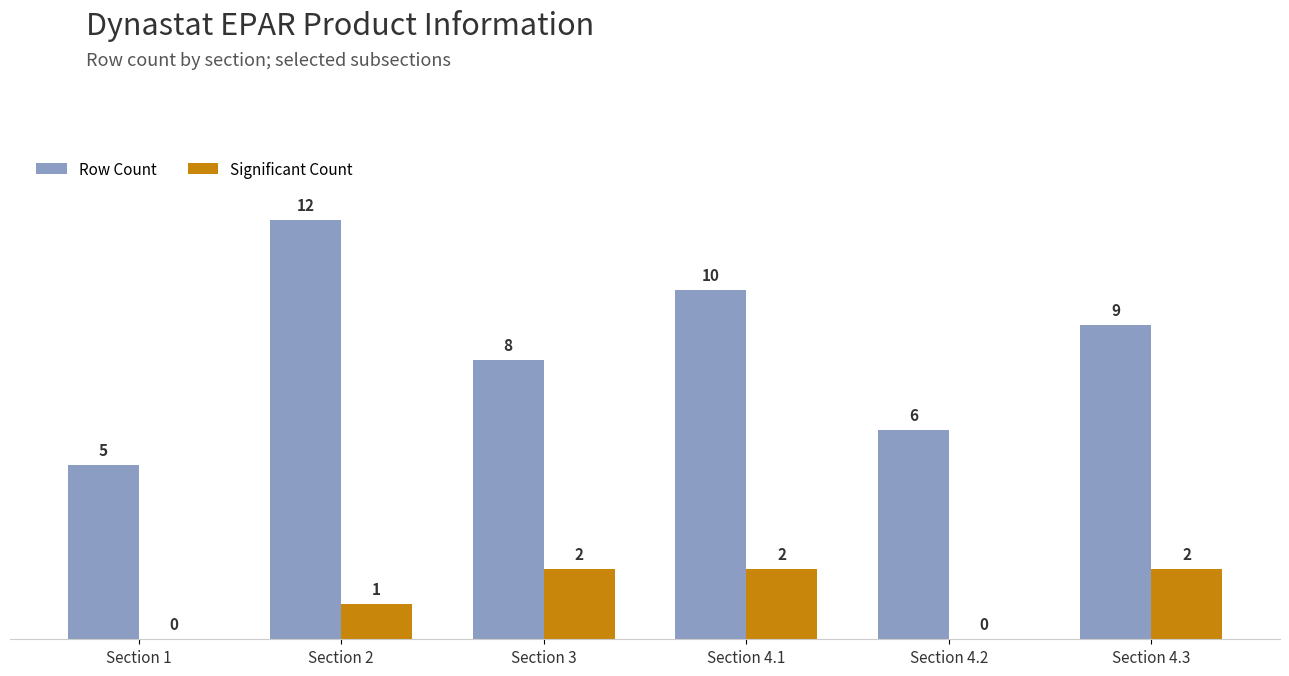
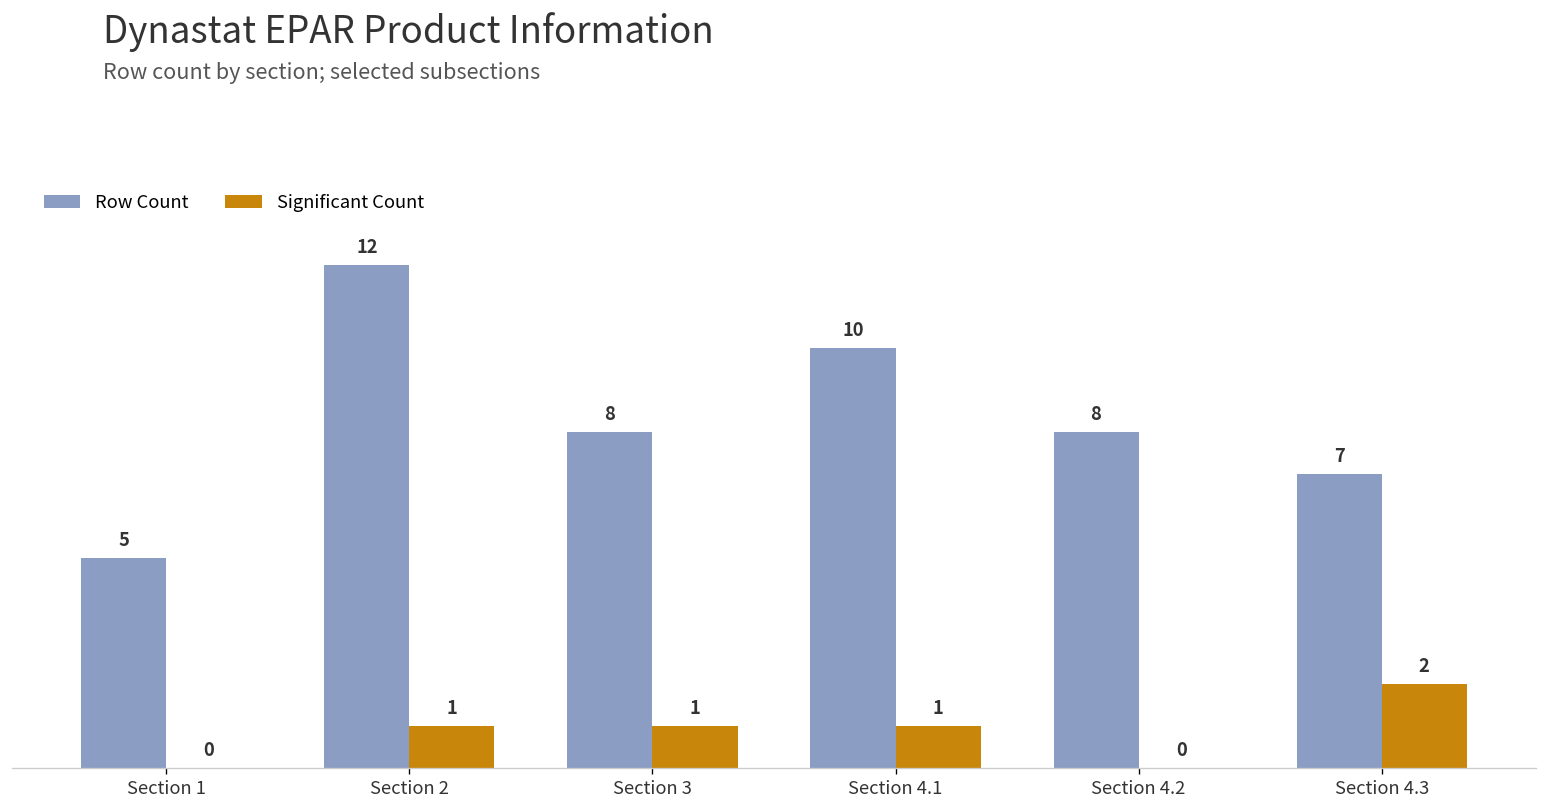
  {
    "Row Count": {
      "Section 1": 5,
      "Section 2": 12,
      "Section 3": 8,
      "Section 4.1": 10,
-     "Section 4.2": 6,
-     "Section 4.3": 9
+     "Section 4.2": 8,
+     "Section 4.3": 7
    },
    "Significant Count": {
      "Section 1": 0,
      "Section 2": 1,
-     "Section 3": 2,
-     "Section 4.1": 2,
+     "Section 3": 1,
+     "Section 4.1": 1,
      "Section 4.2": 0,
      "Section 4.3": 2
    }
  }
